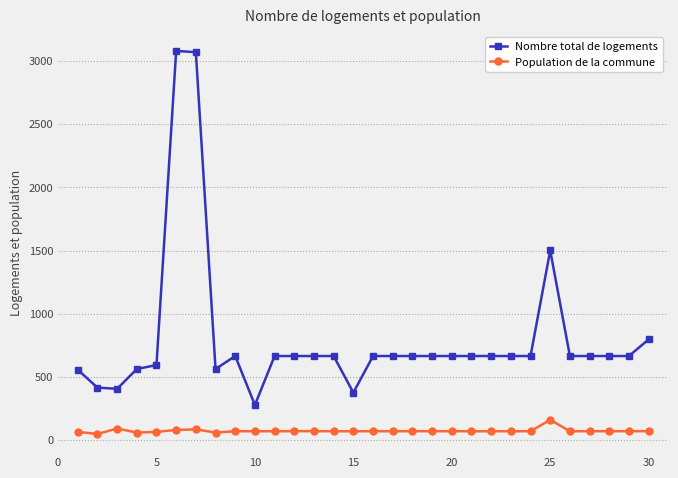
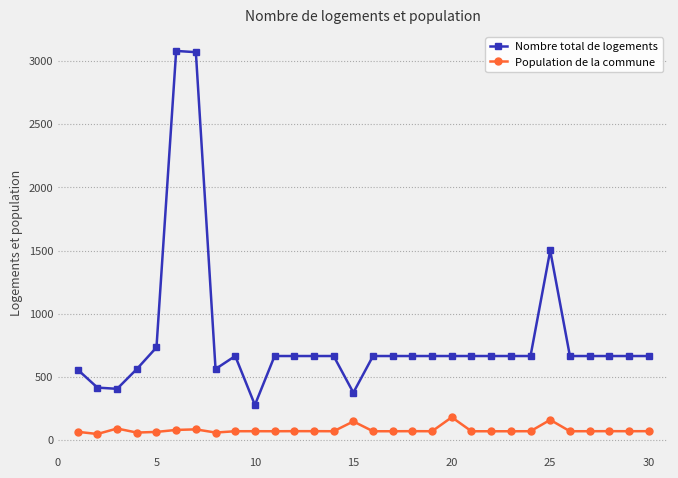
  {
    "Nombre total de logements": {
-     "5": 590,
+     "5": 730,
      "10": 280,
      "15": 380,
      "20": 670,
      "25": 1500,
-     "30": 800
+     "30": 670
    },
    "Population de la commune": {
      "5": 60,
      "10": 70,
-     "15": 70,
-     "20": 70,
+     "15": 150,
+     "20": 180,
      "25": 160,
      "30": 70
    }
  }
